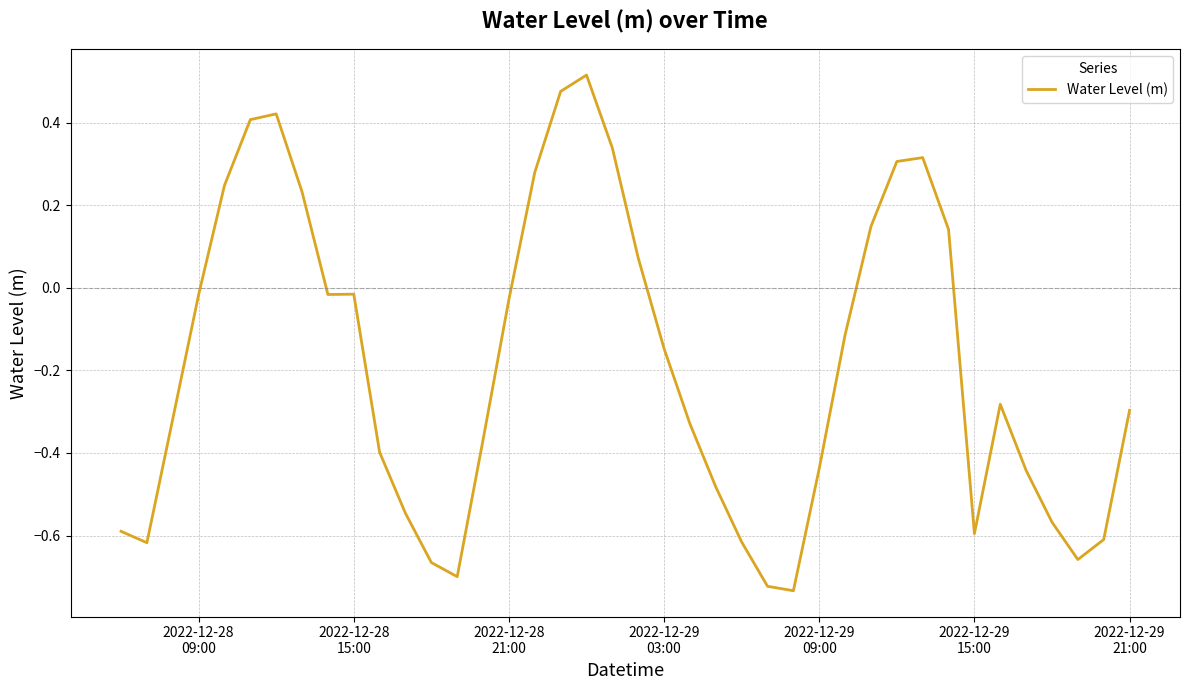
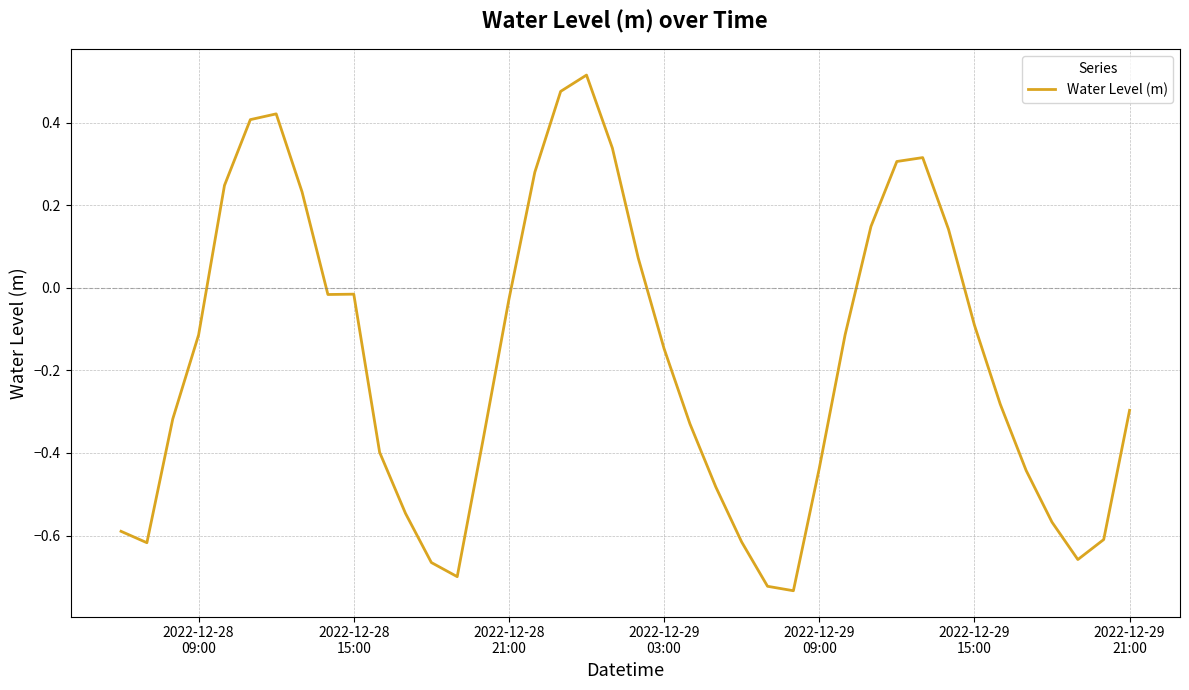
  {
-   "2022-12-28 09:00": -0.02,
+   "2022-12-28 09:00": -0.11,
    "2022-12-28 15:00": -0.02,
    "2022-12-28 21:00": -0.03,
    "2022-12-29 03:00": -0.15,
    "2022-12-29 09:00": -0.44,
-   "2022-12-29 15:00": -0.60,
+   "2022-12-29 15:00": -0.09,
    "2022-12-29 21:00": -0.30
  }
